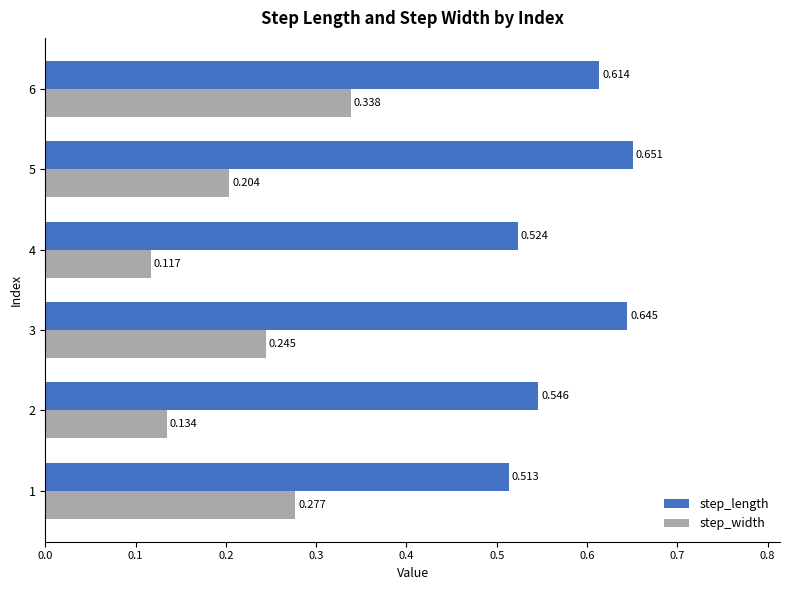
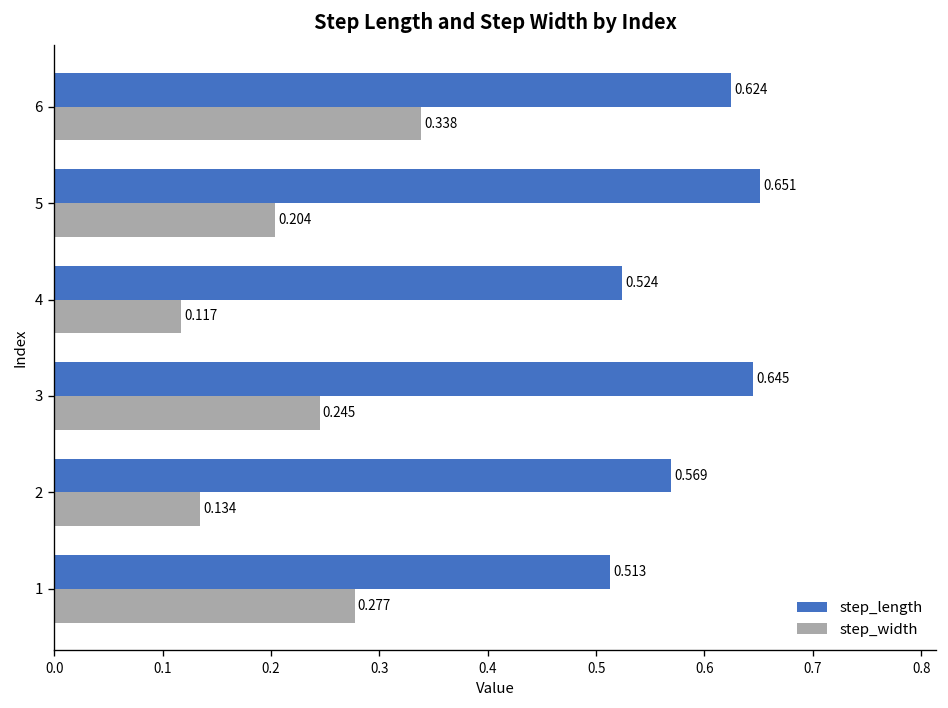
  {
    "step_length": {
-     "6": 0.614,
+     "6": 0.624,
      "5": 0.651,
      "4": 0.524,
      "3": 0.645,
-     "2": 0.546,
+     "2": 0.569,
      "1": 0.513
    },
    "step_width": {
      "6": 0.338,
      "5": 0.204,
      "4": 0.117,
      "3": 0.245,
      "2": 0.134,
      "1": 0.277
    }
  }
